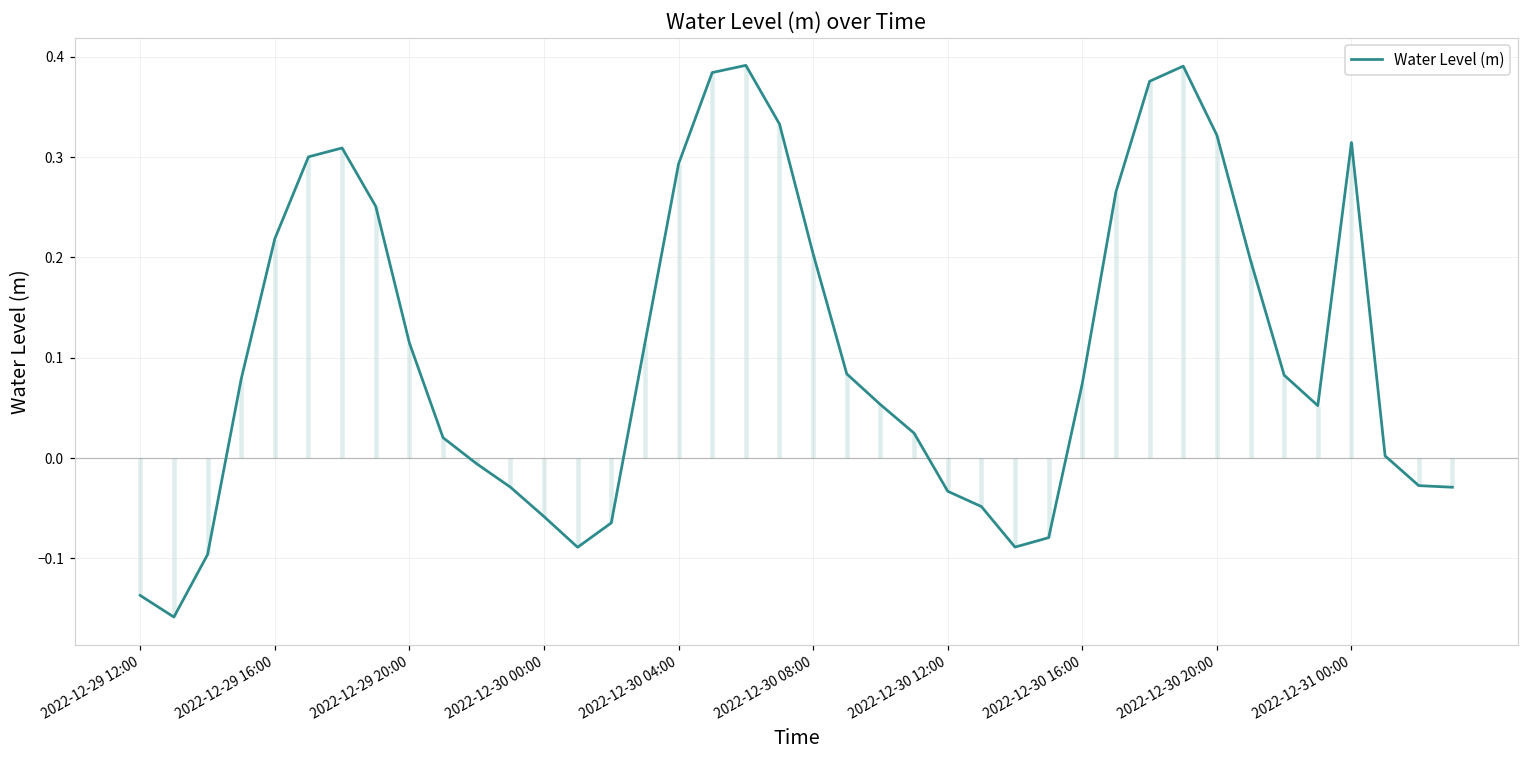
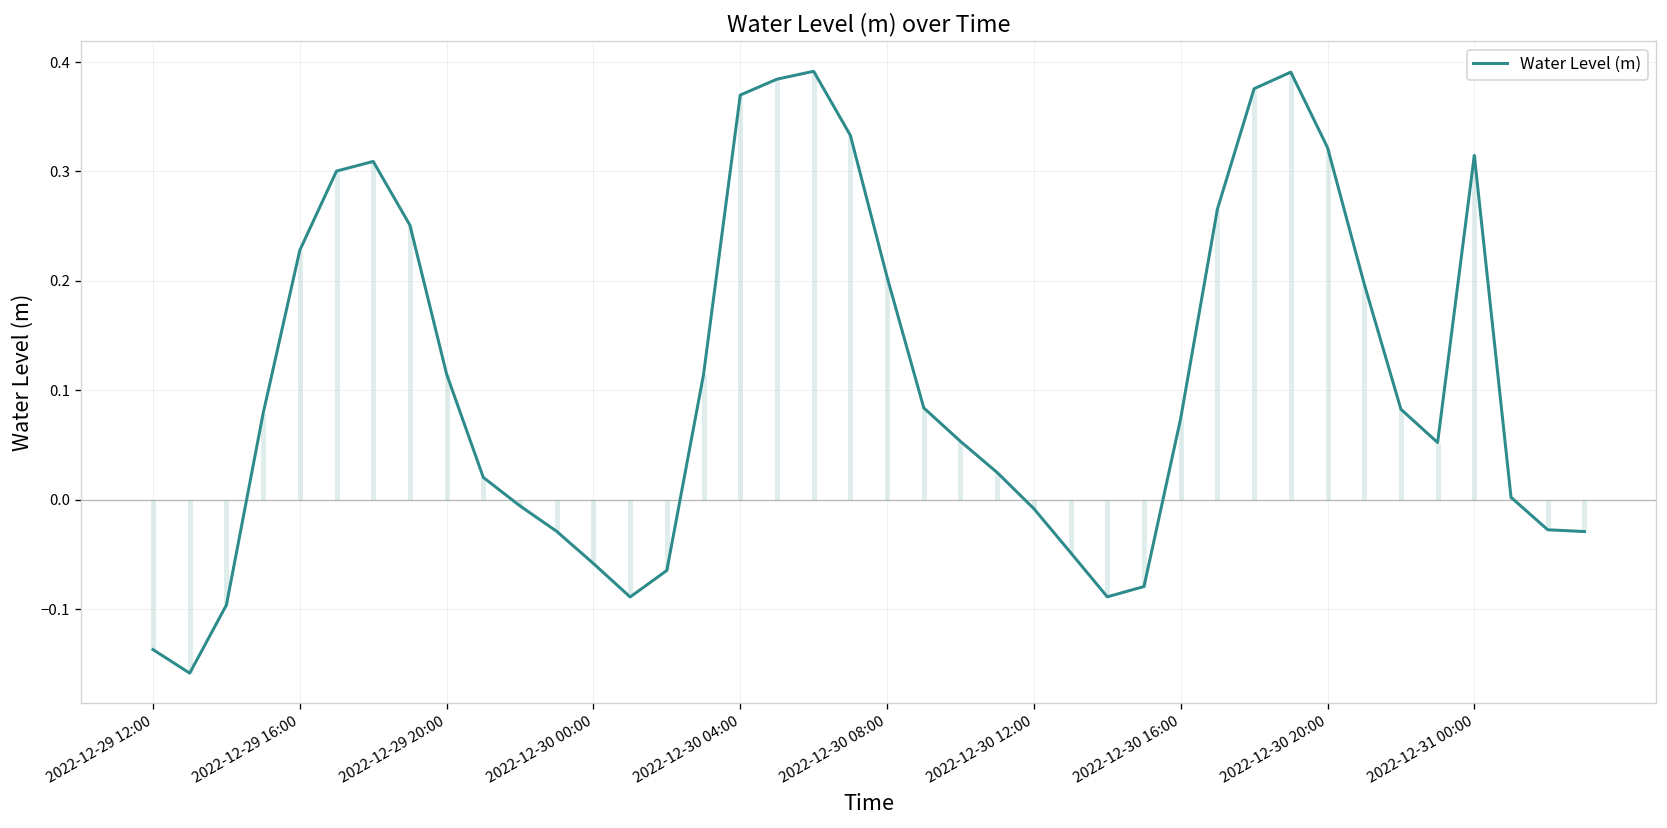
  {
    "2022-12-29 12:00": -0.14,
-   "2022-12-29 16:00": 0.22,
+   "2022-12-29 16:00": 0.23,
    "2022-12-29 20:00": 0.11,
    "2022-12-30 00:00": -0.06,
-   "2022-12-30 04:00": 0.29,
+   "2022-12-30 04:00": 0.37,
    "2022-12-30 08:00": 0.20,
-   "2022-12-30 12:00": -0.03,
+   "2022-12-30 12:00": -0.01,
    "2022-12-30 16:00": 0.07,
    "2022-12-30 20:00": 0.32,
    "2022-12-31 00:00": 0.31
  }
